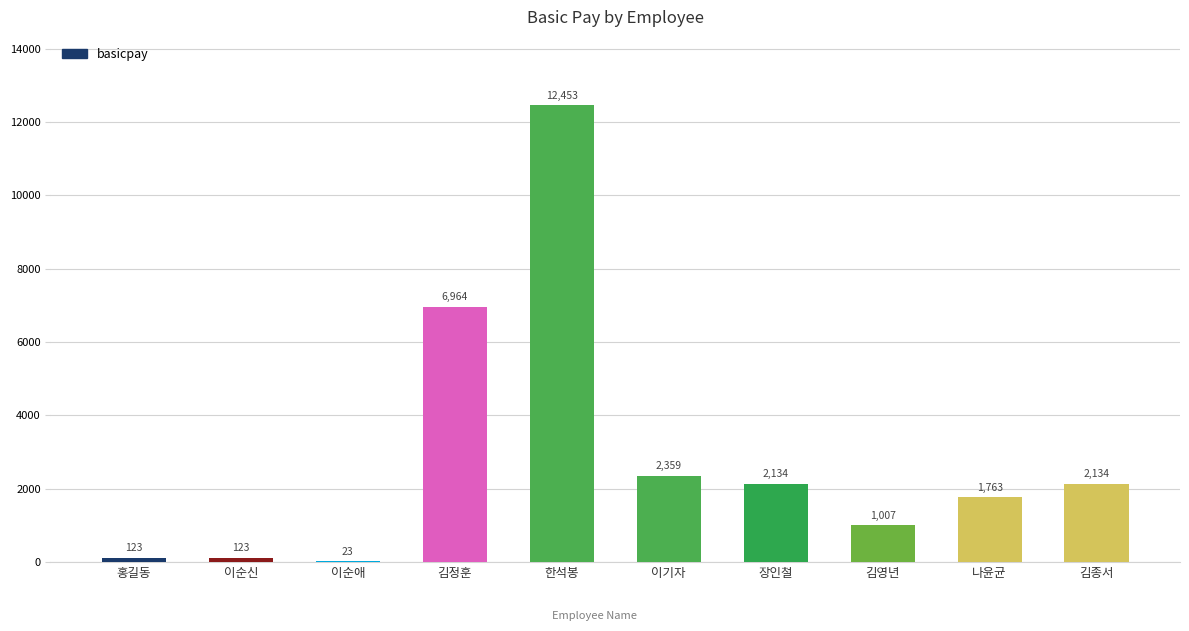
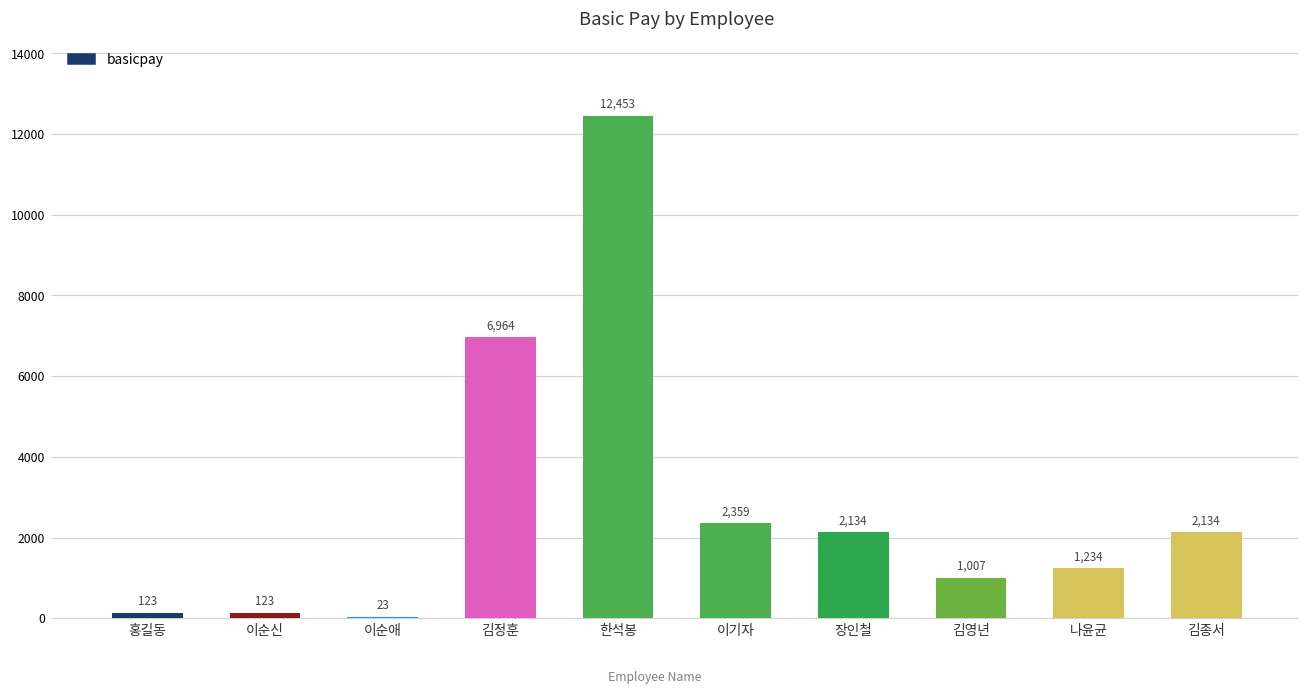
  {
    "홍길동": "123",
    "이순신": "123",
    "이순애": "23",
    "김정훈": "6,964",
    "한석봉": "12,453",
    "이기자": "2,359",
    "장인철": "2,134",
    "김영년": "1,007",
-   "나윤균": "1,763",
+   "나윤균": "1,234",
    "김종서": "2,134"
  }
